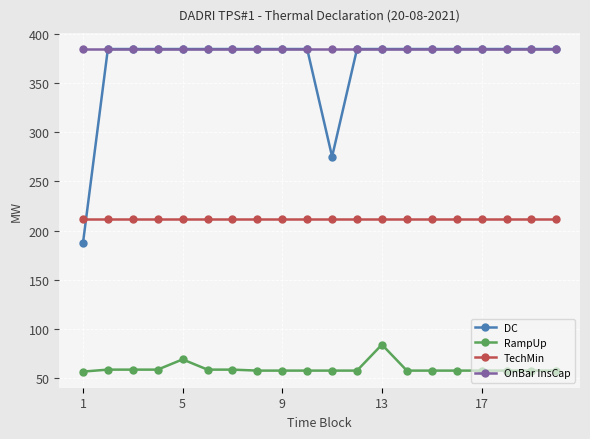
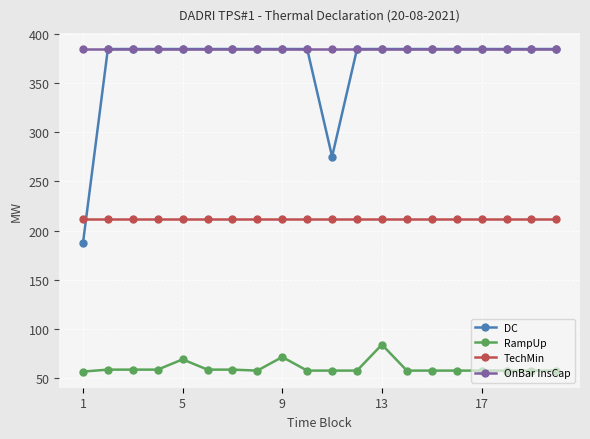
  {
    "DC": {
      "1": 190
    },
    "RampUp": {
      "1": 60,
      "5": 70,
-     "9": 60,
+     "9": 70,
      "13": 80
    },
    "TechMin": {
      "1": 210,
      "5": 210,
      "9": 210,
      "13": 210,
      "17": 210
    },
    "OnBar InsCap": {
      "1": 380
    }
  }
